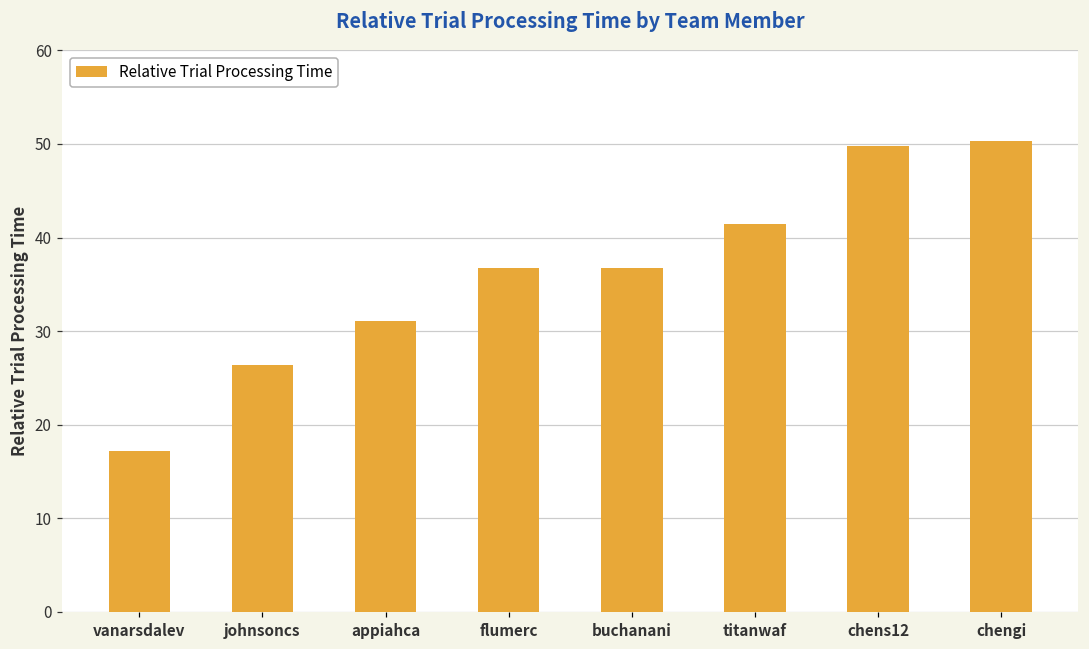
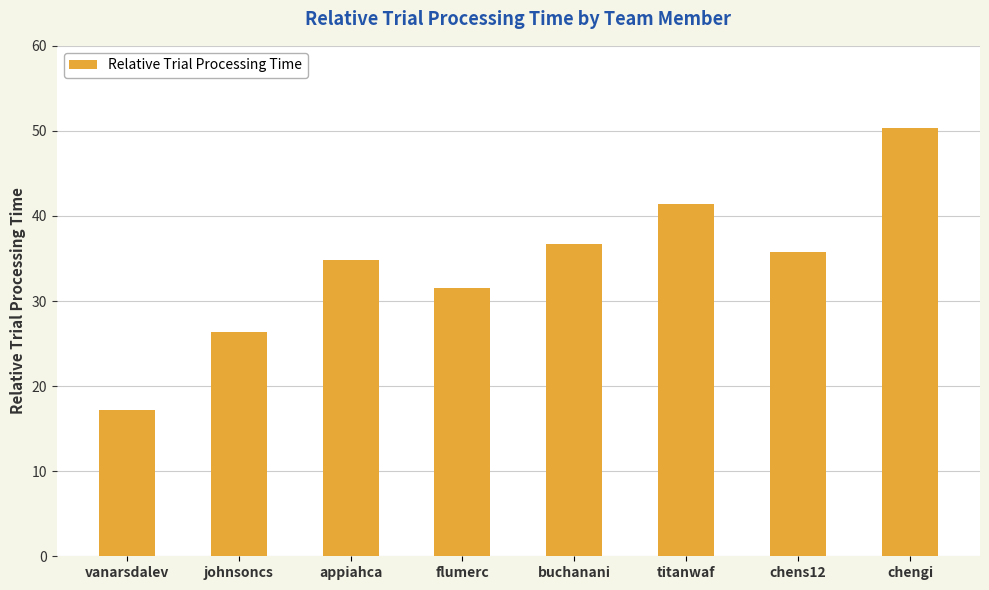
  {
    "vanarsdalev": 17,
    "johnsoncs": 26,
-   "appiahca": 31,
-   "flumerc": 37,
+   "appiahca": 35,
+   "flumerc": 32,
    "buchanani": 37,
    "titanwaf": 41,
-   "chens12": 50,
+   "chens12": 36,
    "chengi": 50
  }
